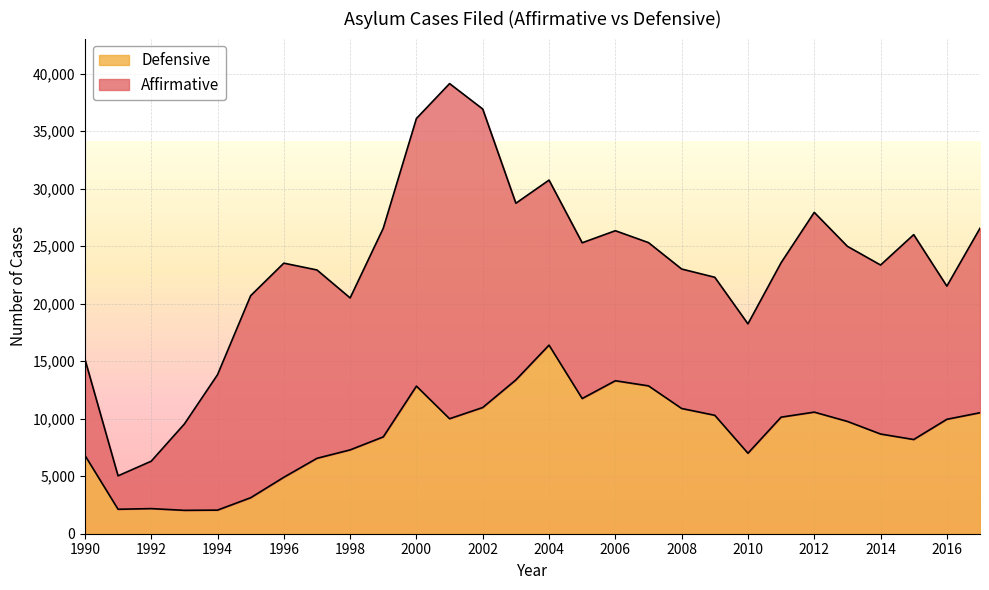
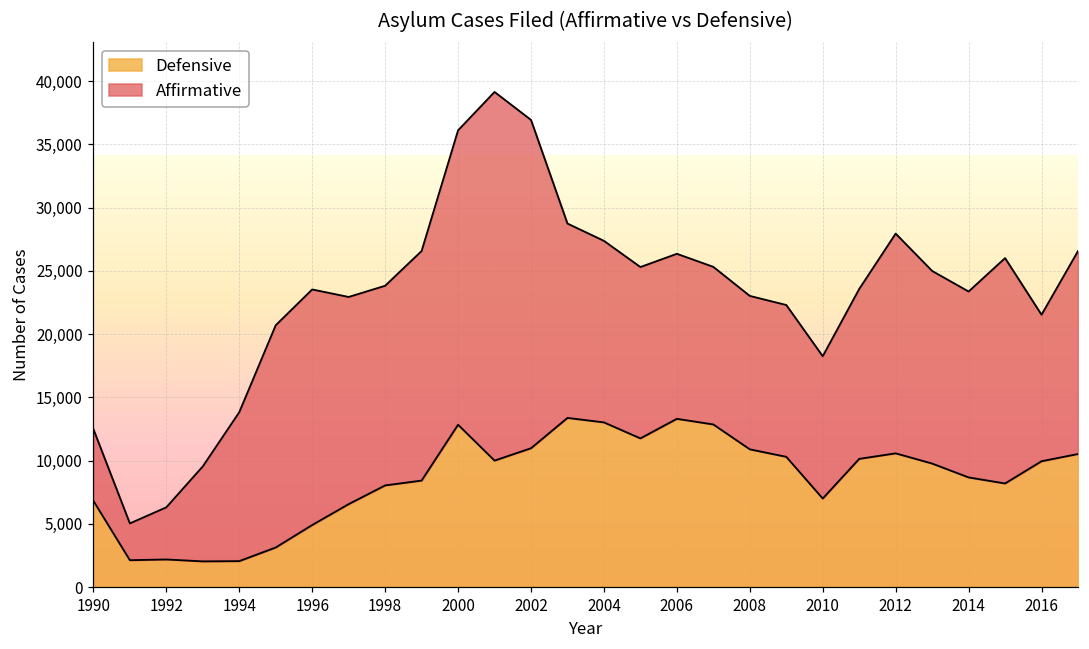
  {
    "Defensive": {
      "1990": "6,800",
      "1992": "2,200",
      "1994": "2,100",
      "1996": "4,900",
-     "1998": "7,300",
+     "1998": "8,000",
      "2000": "12,800",
      "2002": "11,000",
-     "2004": "16,400",
+     "2004": "13,000",
      "2006": "13,300",
      "2008": "10,900",
      "2010": "7,000",
      "2012": "10,600",
      "2014": "8,700",
      "2016": "10,000"
    },
    "Affirmative": {
-     "1990": "8,400",
+     "1990": "5,700",
      "1992": "4,100",
      "1994": "11,800",
      "1996": "18,600",
-     "1998": "13,200",
+     "1998": "15,800",
      "2000": "23,300",
      "2002": "26,000",
      "2004": "14,400",
      "2006": "13,000",
      "2008": "12,100",
      "2010": "11,300",
      "2012": "17,400",
      "2014": "14,700",
      "2016": "11,600"
    }
  }
